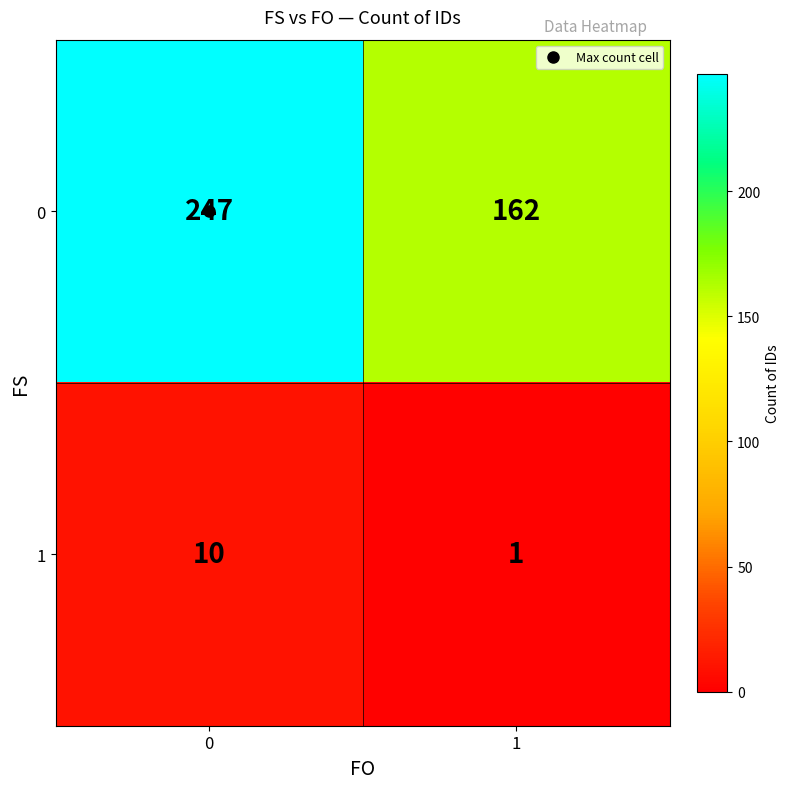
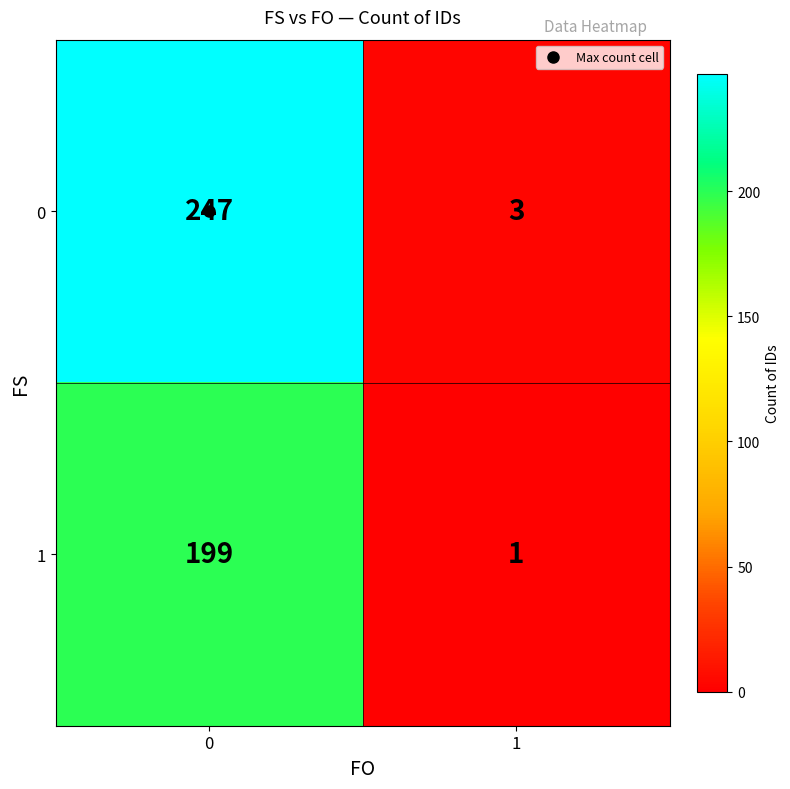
  {
    "0": {
-     "1": 162
+     "1": 3
    },
    "1": {
-     "0": 10,
+     "0": 199,
      "1": 1
    }
  }
